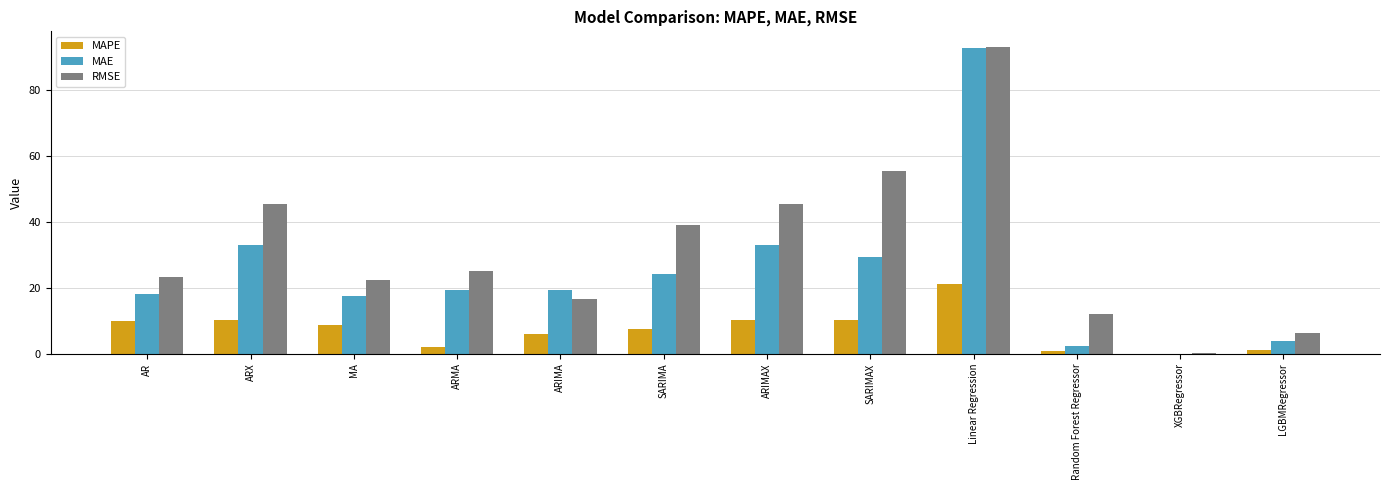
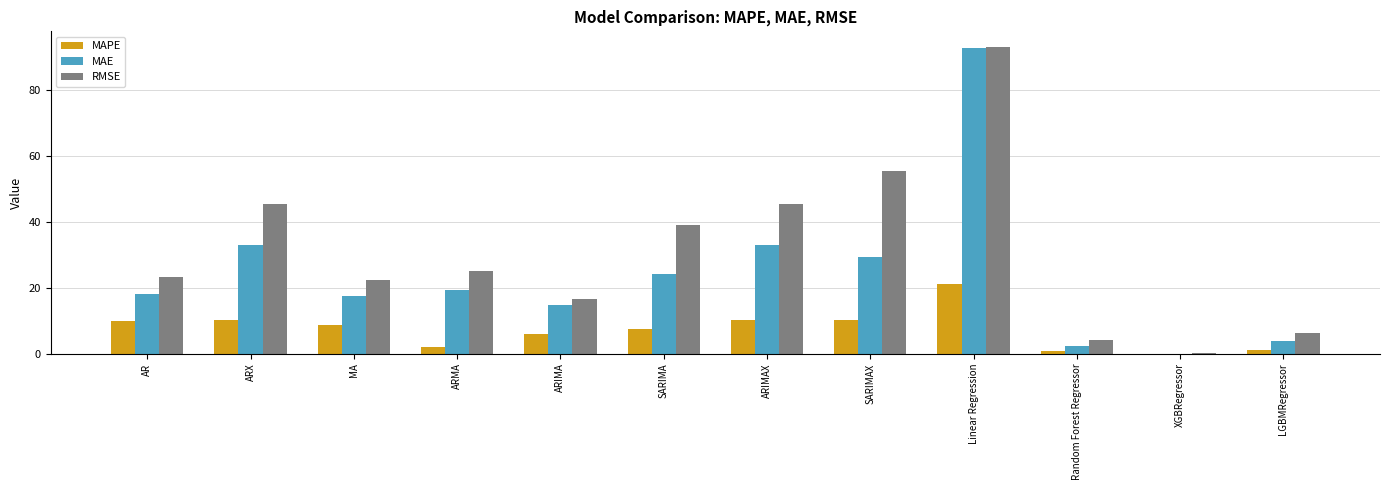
  {
    "MAPE": {
      "AR": 10,
      "ARX": 10,
      "MA": 9,
      "ARMA": 2,
      "ARIMA": 6,
      "SARIMA": 7,
      "ARIMAX": 10,
      "SARIMAX": 10,
      "Linear Regression": 21,
      "Random Forest Regressor": 1,
      "LGBMRegressor": 1
    },
    "MAE": {
      "AR": 18,
      "ARX": 33,
      "MA": 18,
      "ARMA": 19,
-     "ARIMA": 19,
+     "ARIMA": 15,
      "SARIMA": 24,
      "ARIMAX": 33,
      "SARIMAX": 29,
      "Linear Regression": 93,
      "Random Forest Regressor": 2,
      "LGBMRegressor": 4
    },
    "RMSE": {
      "AR": 23,
      "ARX": 45,
      "MA": 22,
      "ARMA": 25,
      "ARIMA": 17,
      "SARIMA": 39,
      "ARIMAX": 45,
      "SARIMAX": 55,
      "Linear Regression": 93,
-     "Random Forest Regressor": 12,
+     "Random Forest Regressor": 4,
      "LGBMRegressor": 6
    }
  }
